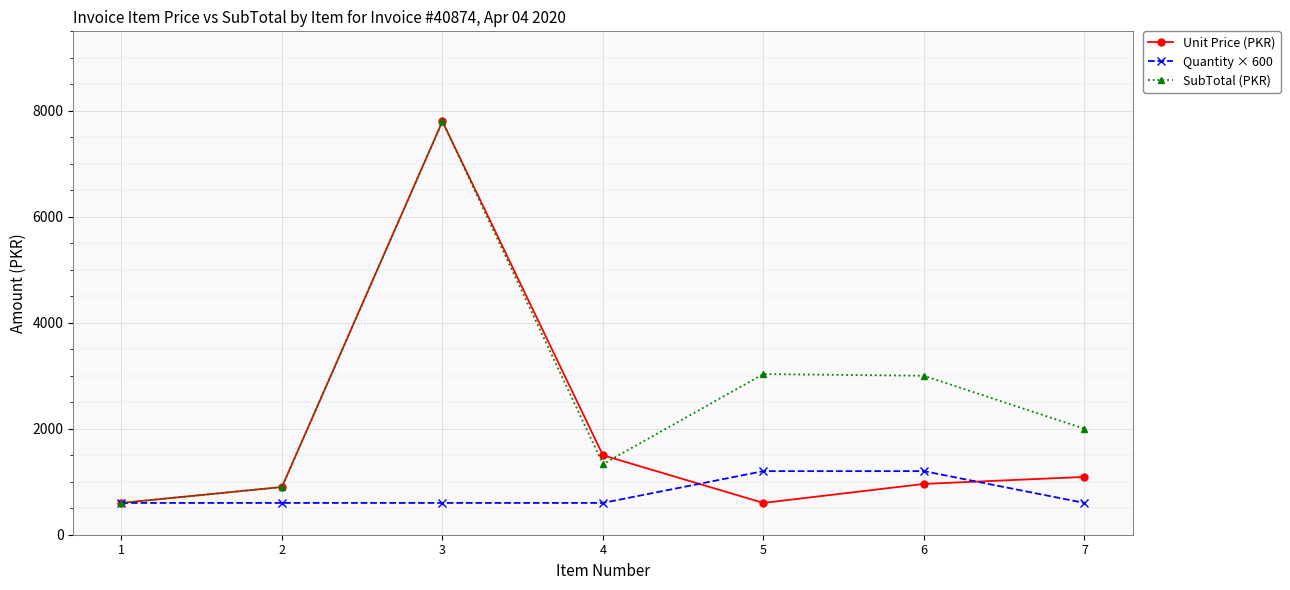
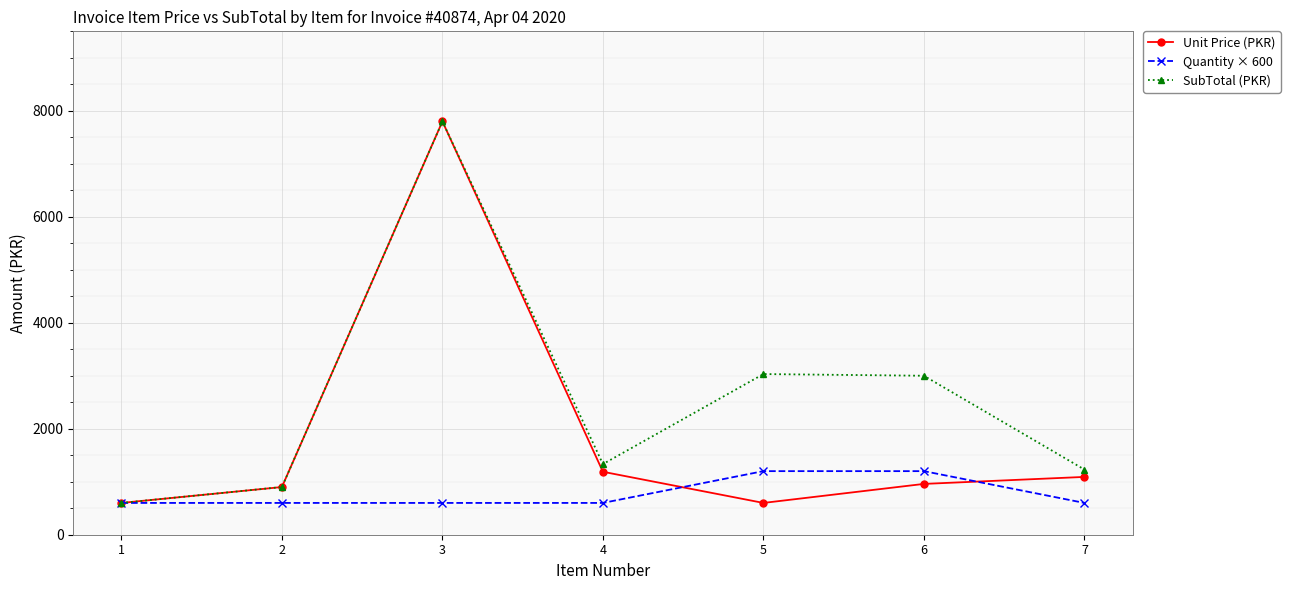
  {
    "Unit Price (PKR)": {
-     "4": 1500,
+     "4": 1200,
      "5": 600,
      "6": 1000,
      "7": 1100
    },
    "Quantity × 600": {
      "2": 600,
      "3": 600,
      "4": 600,
      "5": 1200,
      "6": 1200,
      "7": 600
    },
    "SubTotal (PKR)": {
      "4": 1300,
      "5": 3000,
      "6": 3000,
-     "7": 2000
+     "7": 1200
    }
  }
